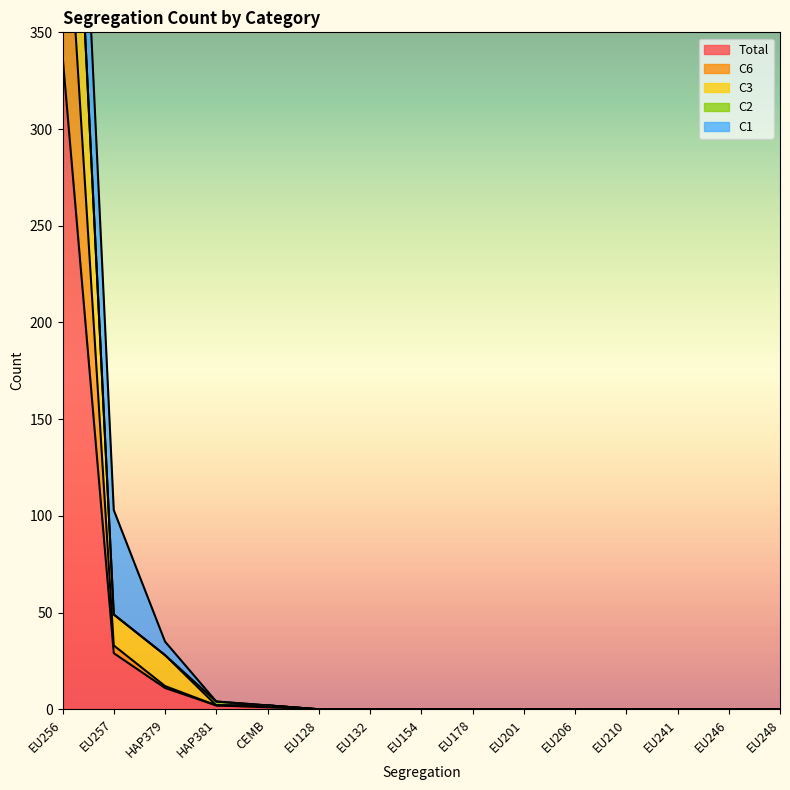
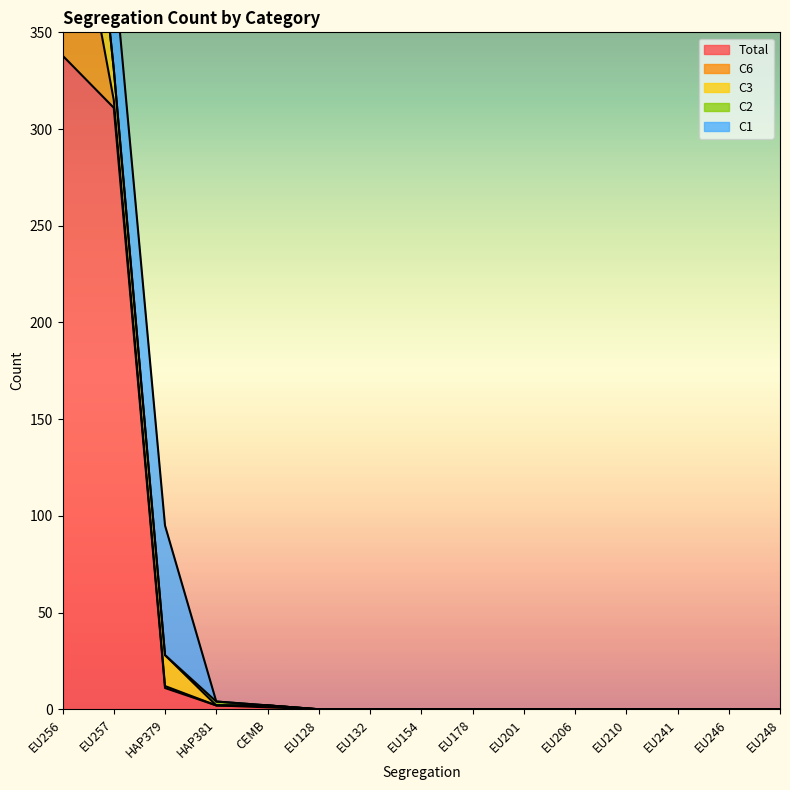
  {
    "Total": {
      "EU256": 338,
-     "EU257": 29
+     "EU257": 311
    },
    "C6": {
      "EU257": 4
    },
    "C1": {
-     "HAP379": 7
+     "HAP379": 67
    }
  }
